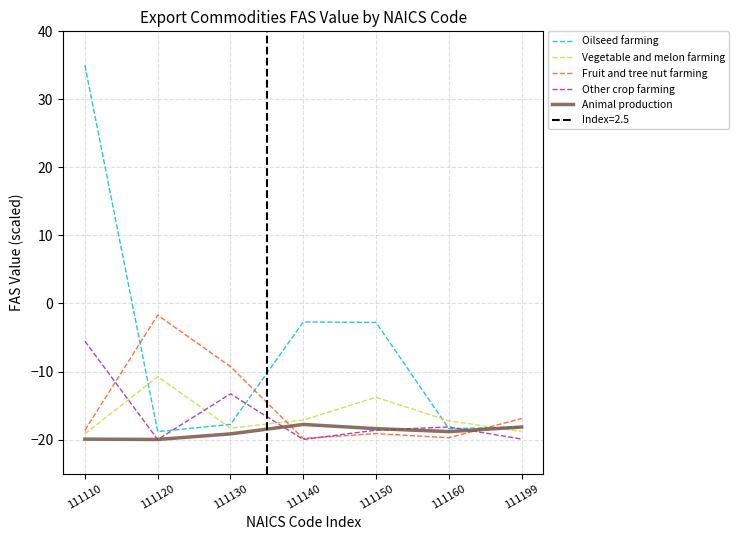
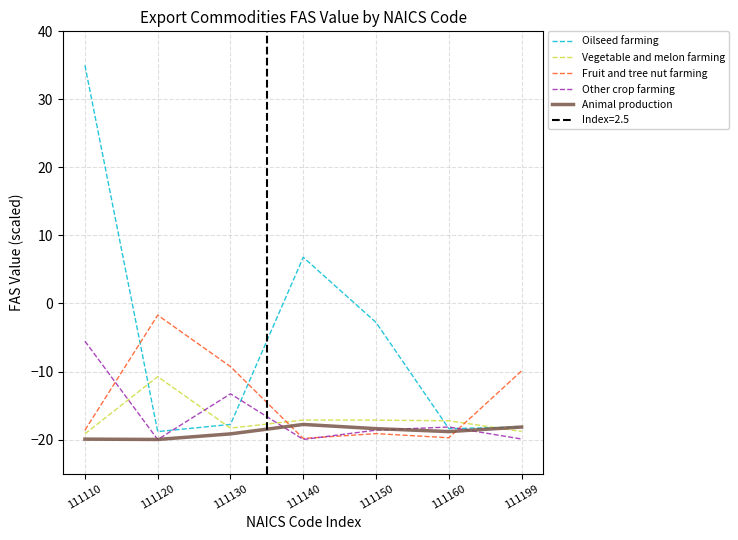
  {
    "Oilseed farming": {
      "111110": 35,
      "111120": -19,
      "111130": -18,
-     "111140": -3,
+     "111140": 7,
      "111150": -3
    },
    "Vegetable and melon farming": {
      "111110": -19,
      "111120": -11,
      "111130": -18,
      "111140": -17,
-     "111150": -14,
+     "111150": -17,
      "111160": -17,
      "111199": -19
    },
    "Fruit and tree nut farming": {
      "111110": -19,
      "111120": -2,
      "111130": -9,
      "111150": -19,
      "111160": -20,
-     "111199": -17
+     "111199": -10
    },
    "Other crop farming": {
      "111110": -6,
      "111130": -13,
      "111199": -20
    },
    "Animal production": {
      "111110": -20,
      "111130": -19,
      "111140": -18,
      "111160": -19
    }
  }
